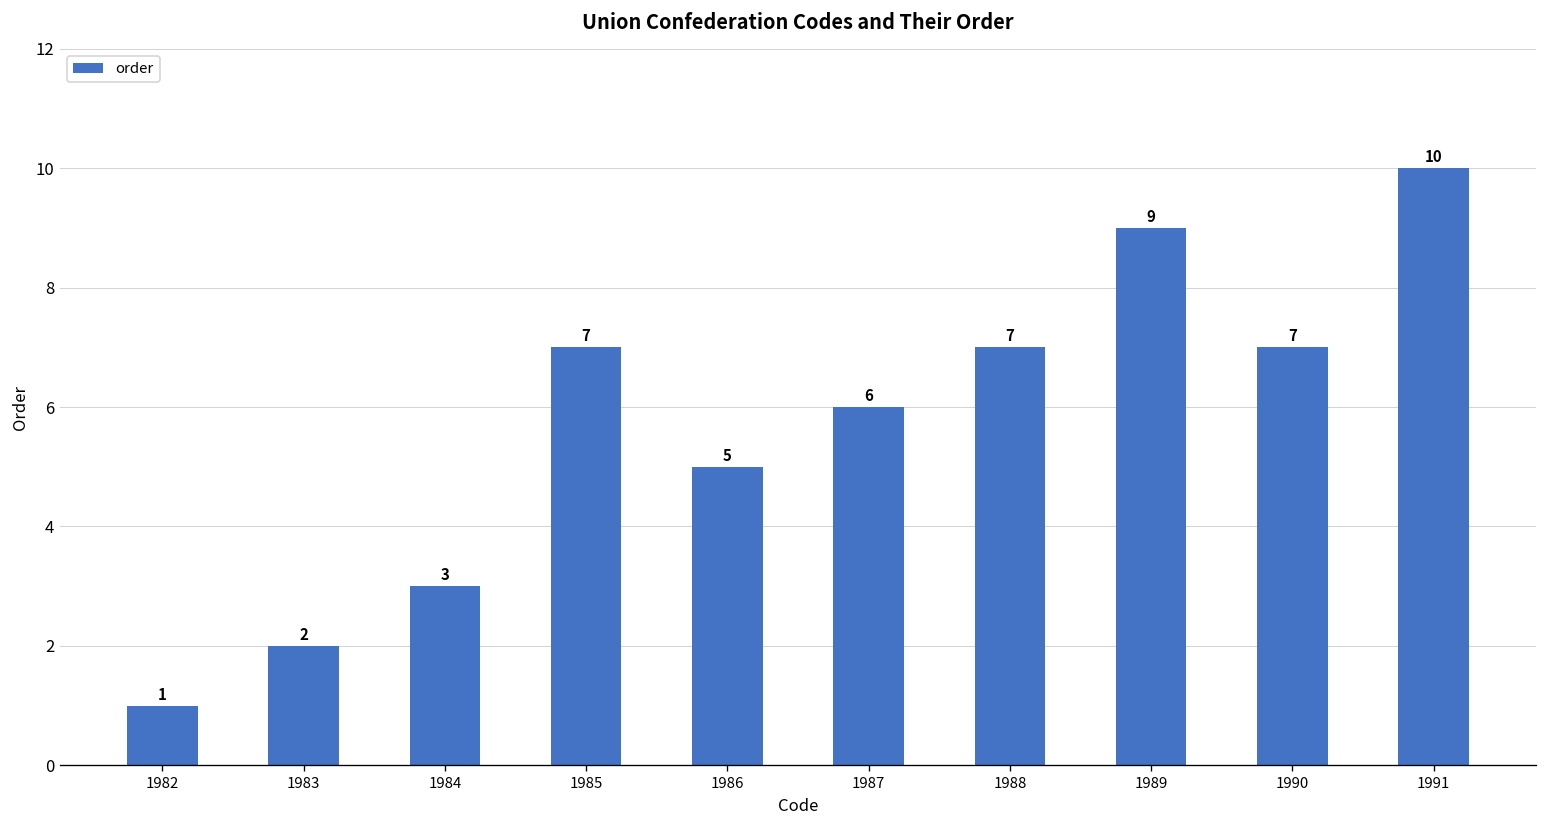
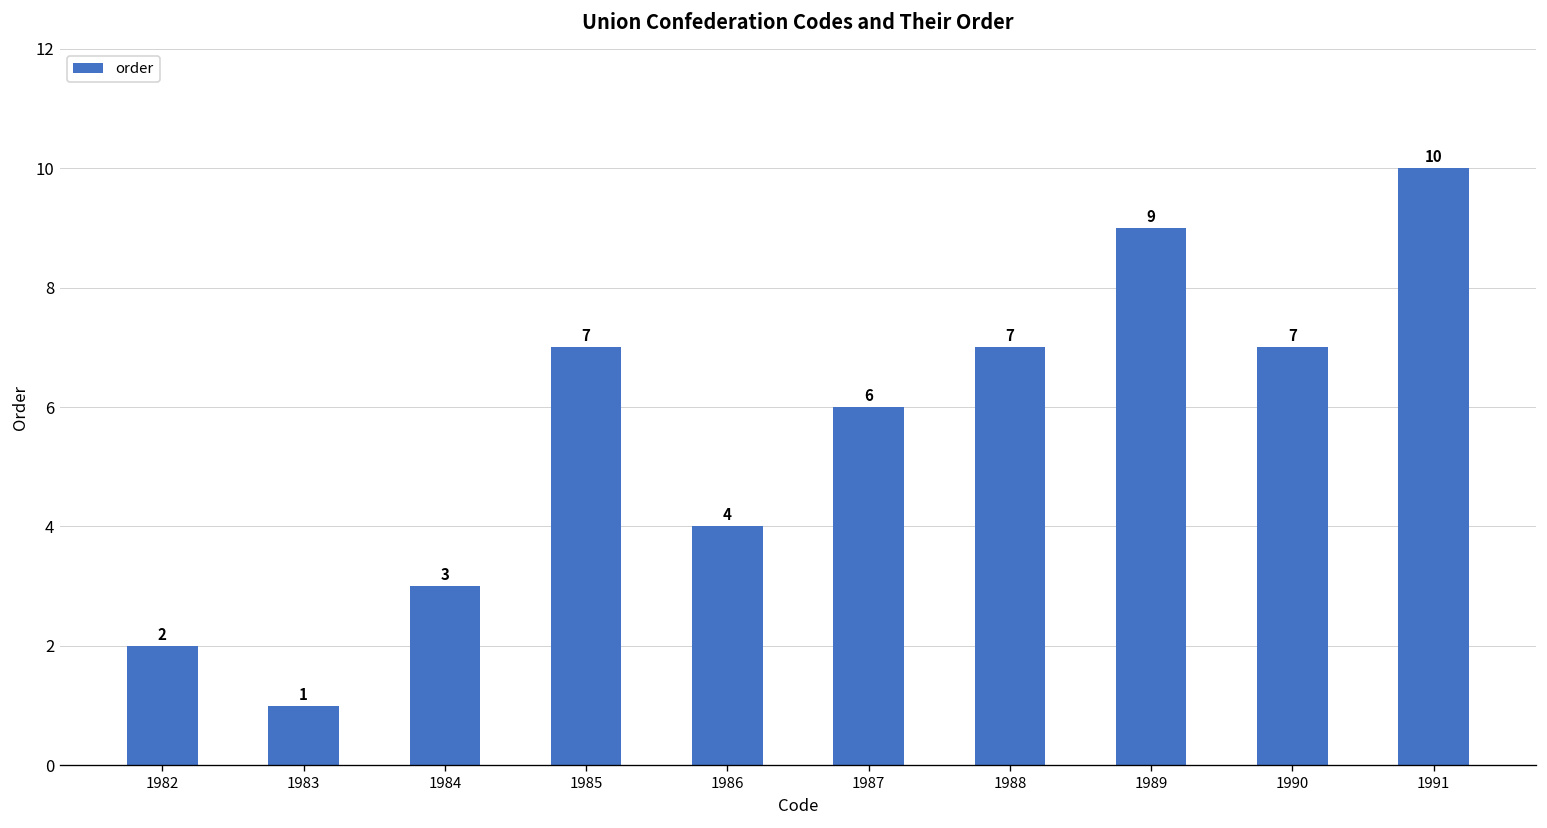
  {
-   "1982": 1,
-   "1983": 2,
+   "1982": 2,
+   "1983": 1,
    "1984": 3,
    "1985": 7,
-   "1986": 5,
+   "1986": 4,
    "1987": 6,
    "1988": 7,
    "1989": 9,
    "1990": 7,
    "1991": 10
  }
